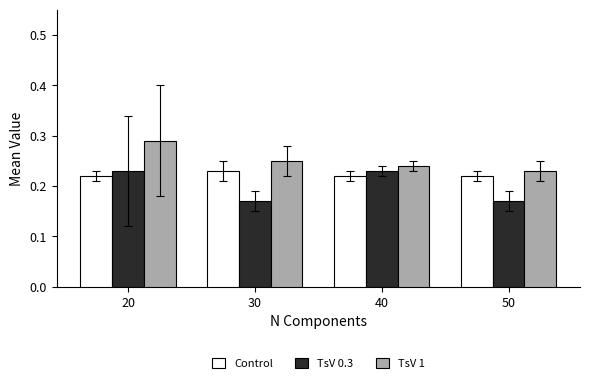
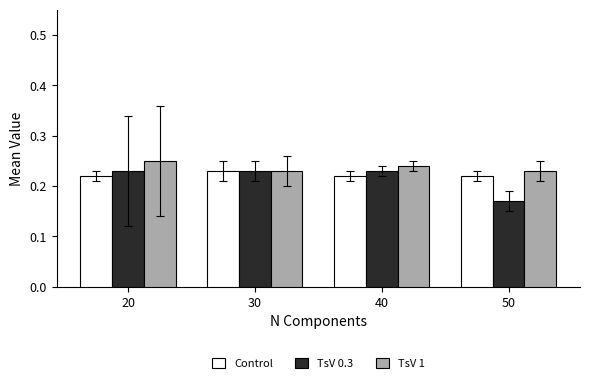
  {
    "Control": {
      "20": 0.22,
      "30": 0.23,
      "40": 0.22,
      "50": 0.22
    },
    "TsV 0.3": {
      "20": 0.23,
-     "30": 0.17,
+     "30": 0.23,
      "40": 0.23,
      "50": 0.17
    },
    "TsV 1": {
-     "20": 0.29,
-     "30": 0.25,
+     "20": 0.25,
+     "30": 0.23,
      "40": 0.24,
      "50": 0.23
    }
  }
